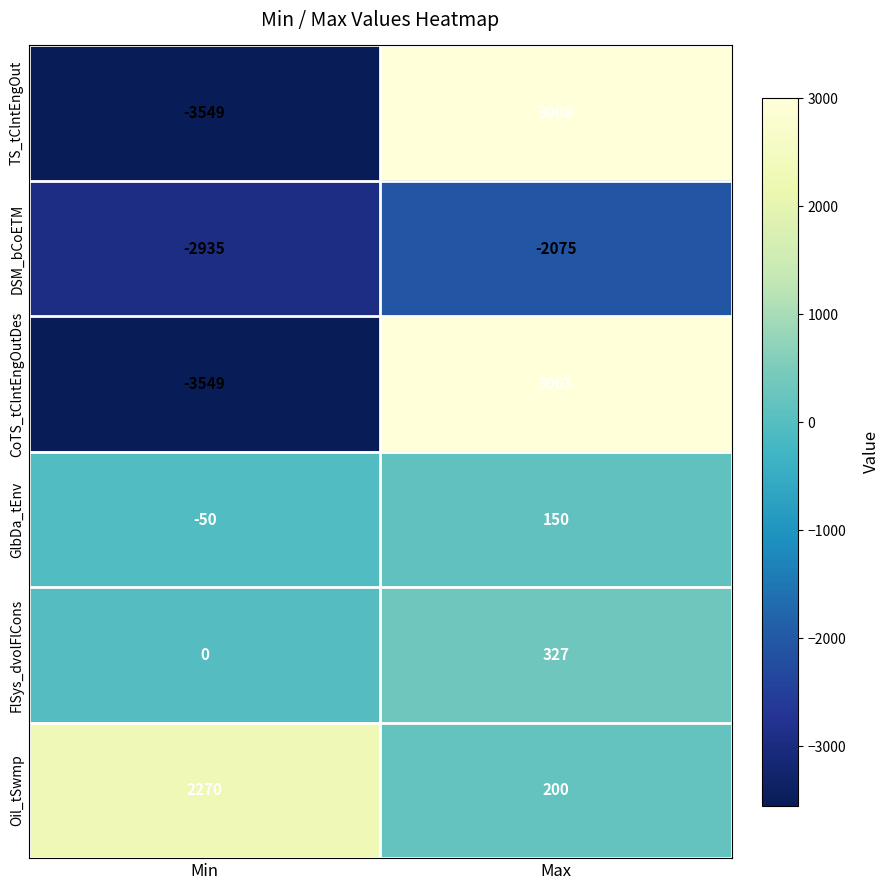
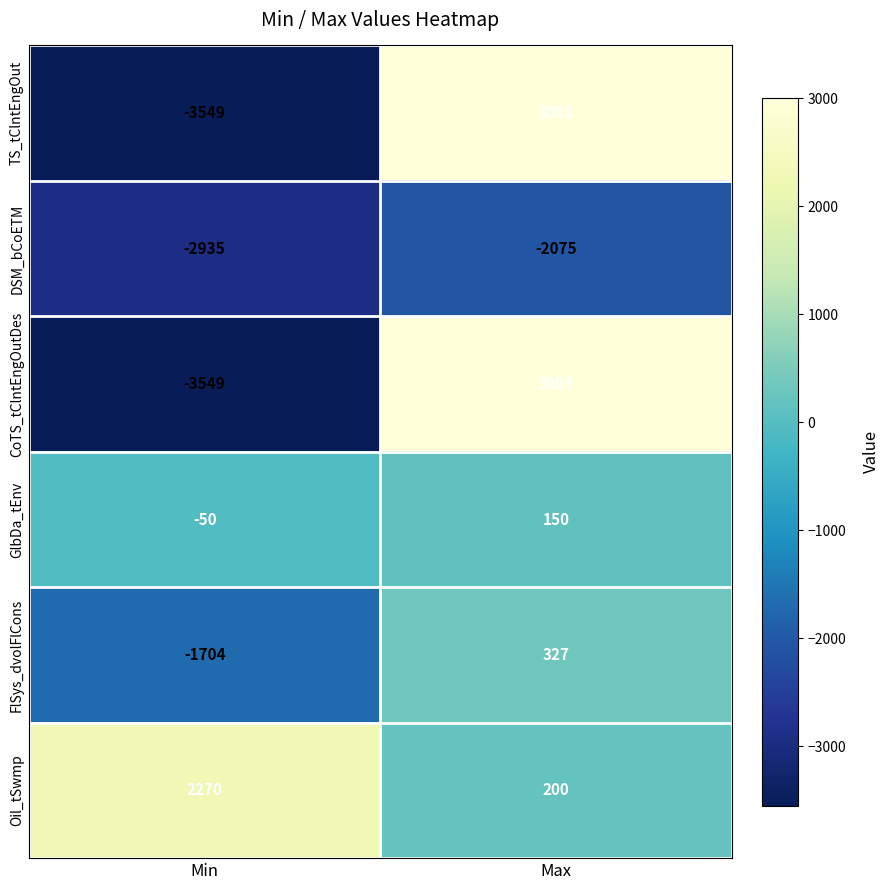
  {
    "TS_tClntEngOut": {
      "Min": -3549
    },
    "DSM_bCoETM": {
      "Min": -2935,
      "Max": -2075
    },
    "CoTS_tClntEngOutDes": {
      "Min": -3549
    },
    "GlbDa_tEnv": {
      "Min": -50,
      "Max": 150
    },
    "FlSys_dvolFlCons": {
-     "Min": 0,
+     "Min": -1704,
      "Max": 327
    },
    "Oil_tSwmp": {
      "Min": 2270,
      "Max": 200
    }
  }
